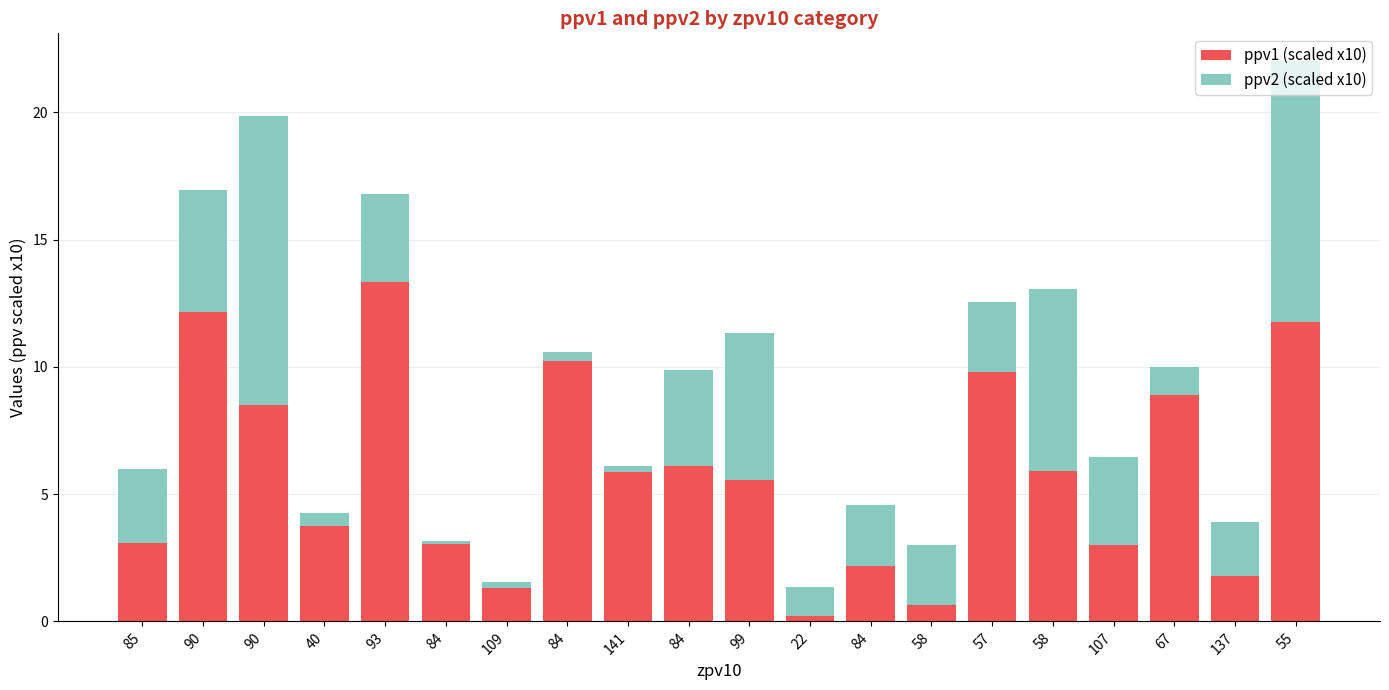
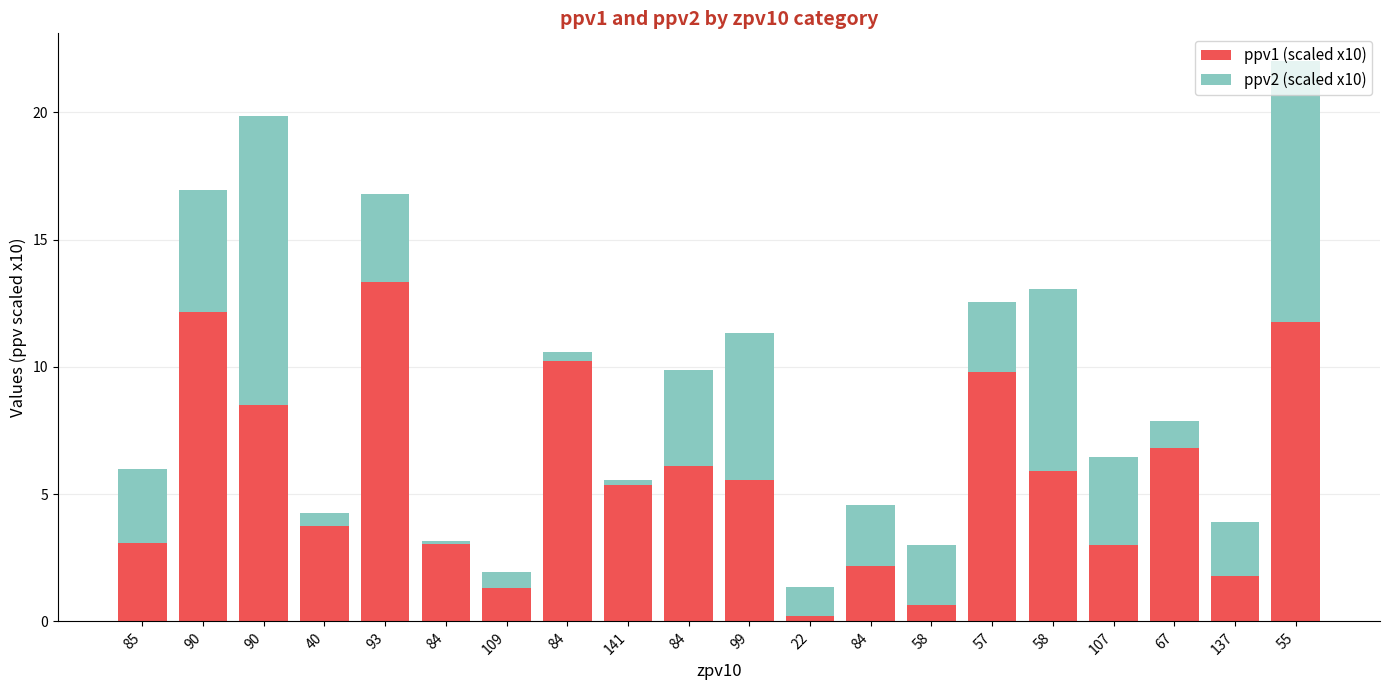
  {
    "ppv1 (scaled x10)": {
      "85": 3.1,
      "40": 3.8,
      "93": 13.3,
      "109": 1.3,
-     "141": 5.9,
+     "141": 5.4,
      "99": 5.5,
      "22": 0.2,
      "57": 9.8,
      "107": 3.0,
-     "67": 8.9,
+     "67": 6.8,
      "137": 1.8,
      "55": 11.8
    },
    "ppv2 (scaled x10)": {
      "85": 2.9,
      "40": 0.5,
      "93": 3.5,
-     "109": 0.2,
+     "109": 0.6,
      "141": 0.2,
      "99": 5.8,
      "22": 1.2,
      "57": 2.8,
      "107": 3.5,
      "67": 1.1,
      "137": 2.1
    }
  }
